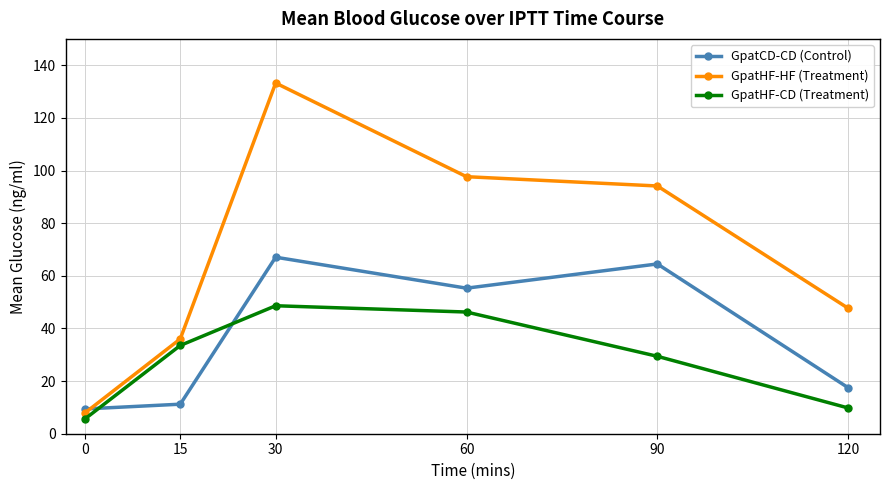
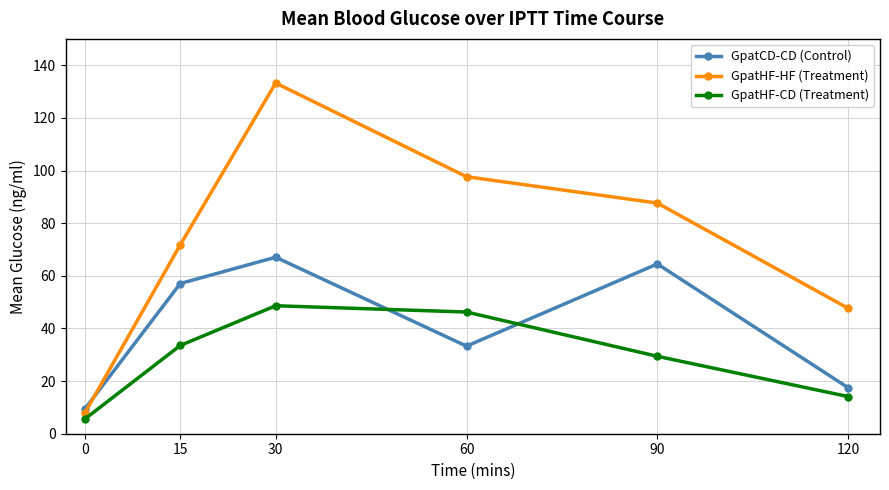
  {
    "GpatCD-CD (Control)": {
      "0": 9,
-     "15": 11,
+     "15": 57,
      "30": 67,
-     "60": 55,
+     "60": 33,
      "90": 65,
      "120": 17
    },
    "GpatHF-HF (Treatment)": {
      "0": 8,
-     "15": 36,
+     "15": 72,
      "30": 133,
      "60": 98,
-     "90": 94,
+     "90": 88,
      "120": 48
    },
    "GpatHF-CD (Treatment)": {
      "0": 6,
      "15": 34,
      "30": 49,
      "60": 46,
      "90": 29,
-     "120": 10
+     "120": 14
    }
  }
